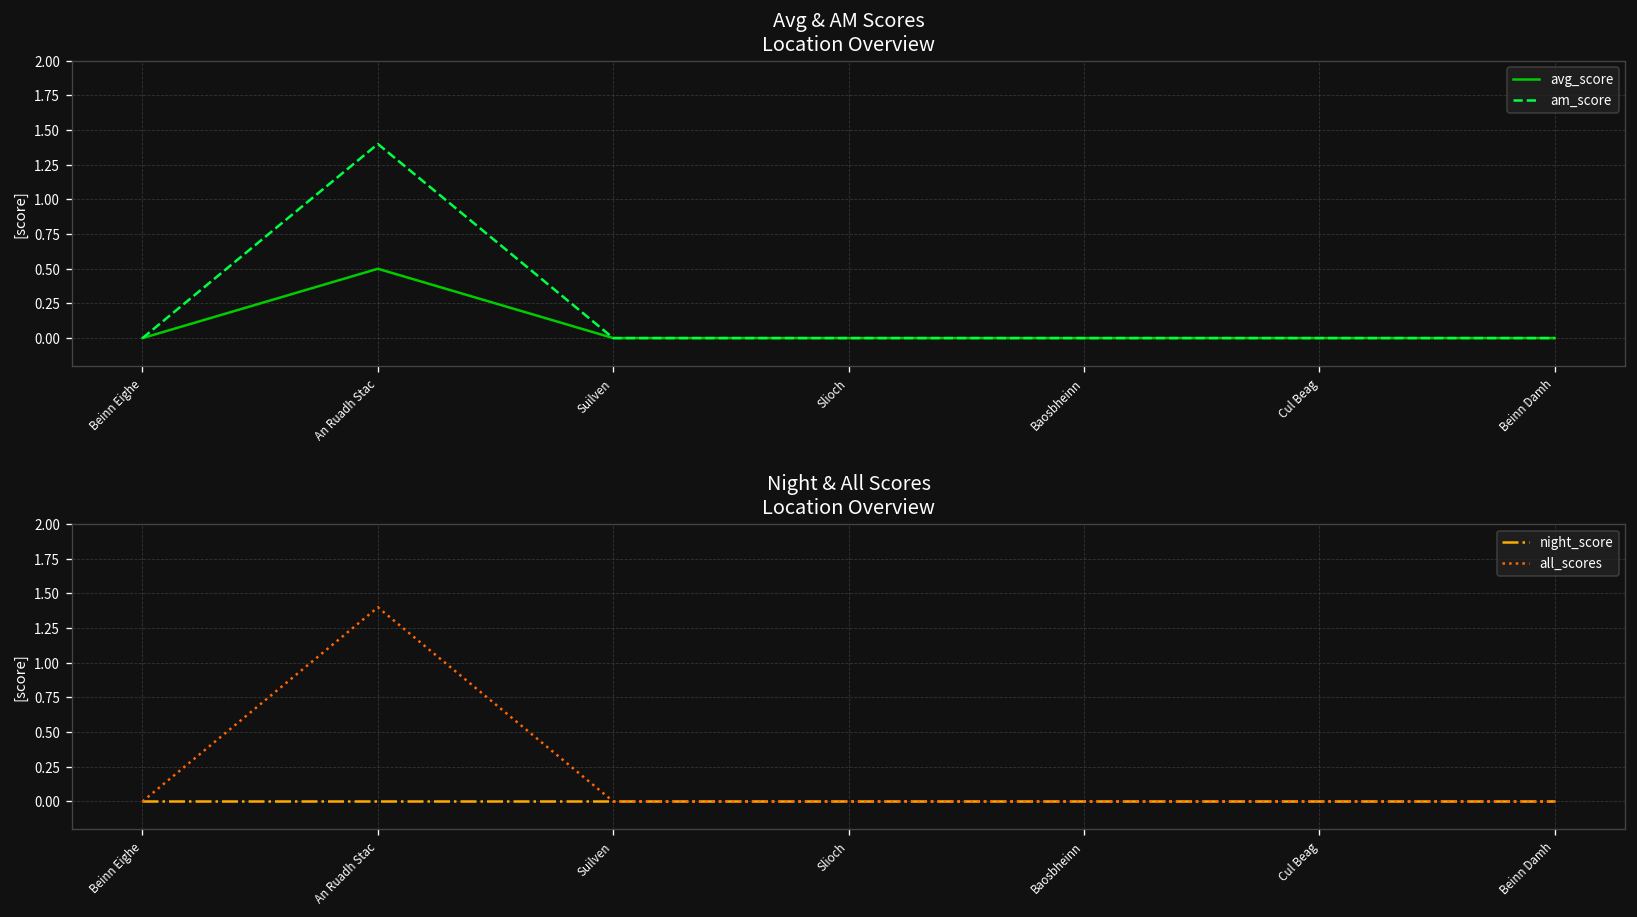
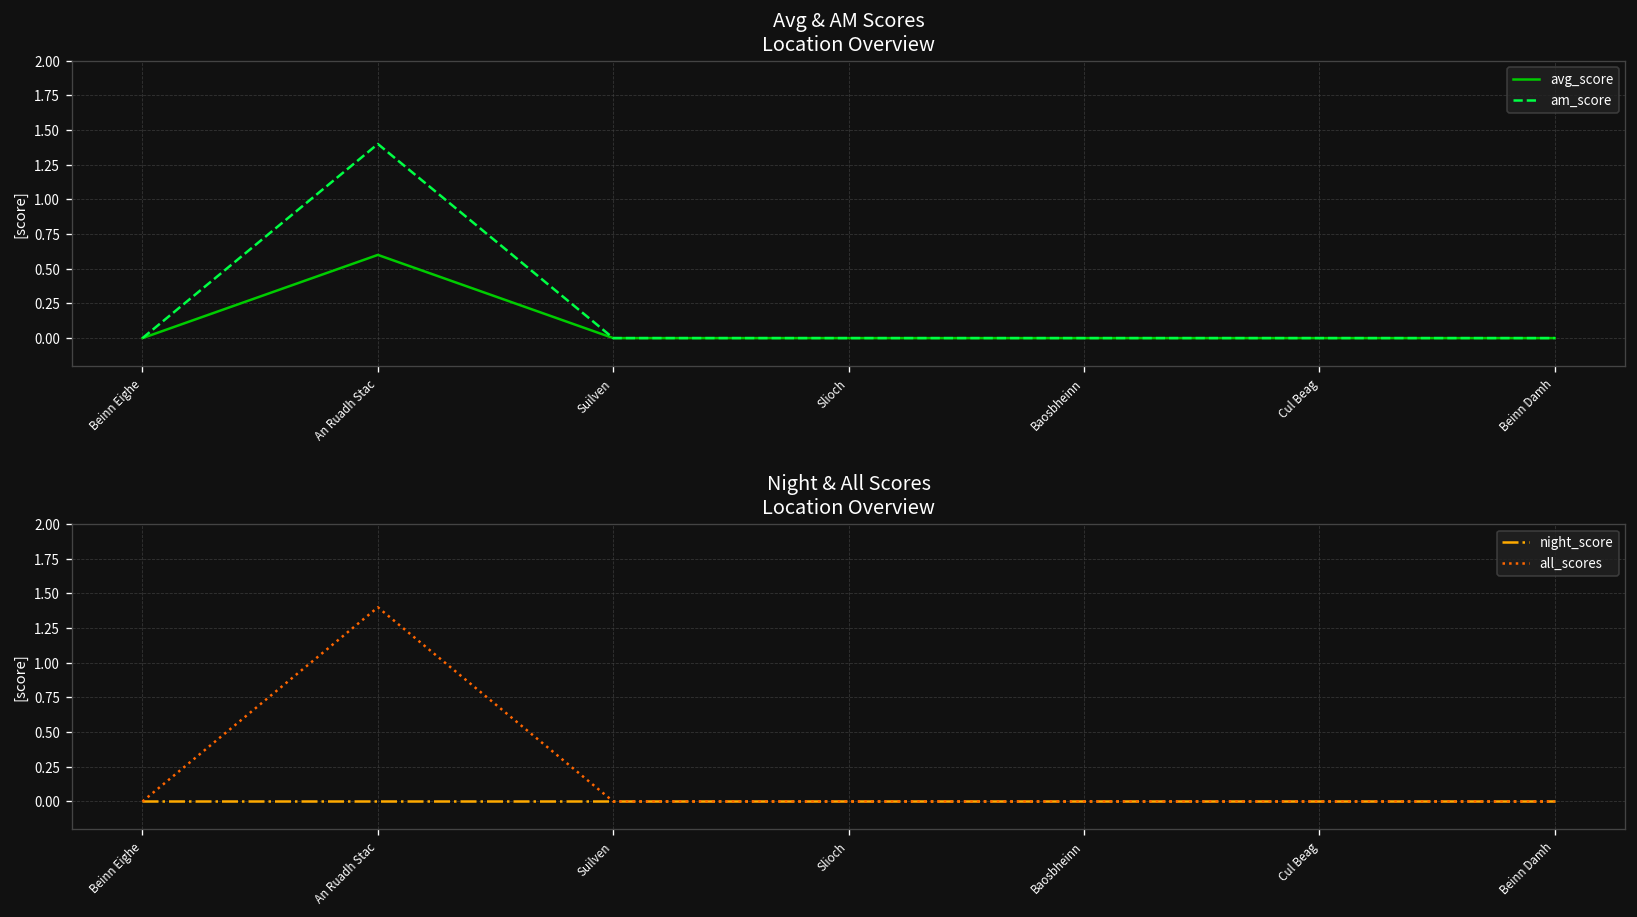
  {
    "Avg & AM Scores Location Overview": {
      "avg_score": {
-       "An Ruadh Stac": 0.5
+       "An Ruadh Stac": 0.6
      },
      "am_score": {
        "An Ruadh Stac": 1.4
      }
    },
    "Night & All Scores Location Overview": {
      "night_score": {
        "An Ruadh Stac": 0.00
      },
      "all_scores": {
        "An Ruadh Stac": 1.40
      }
    }
  }
